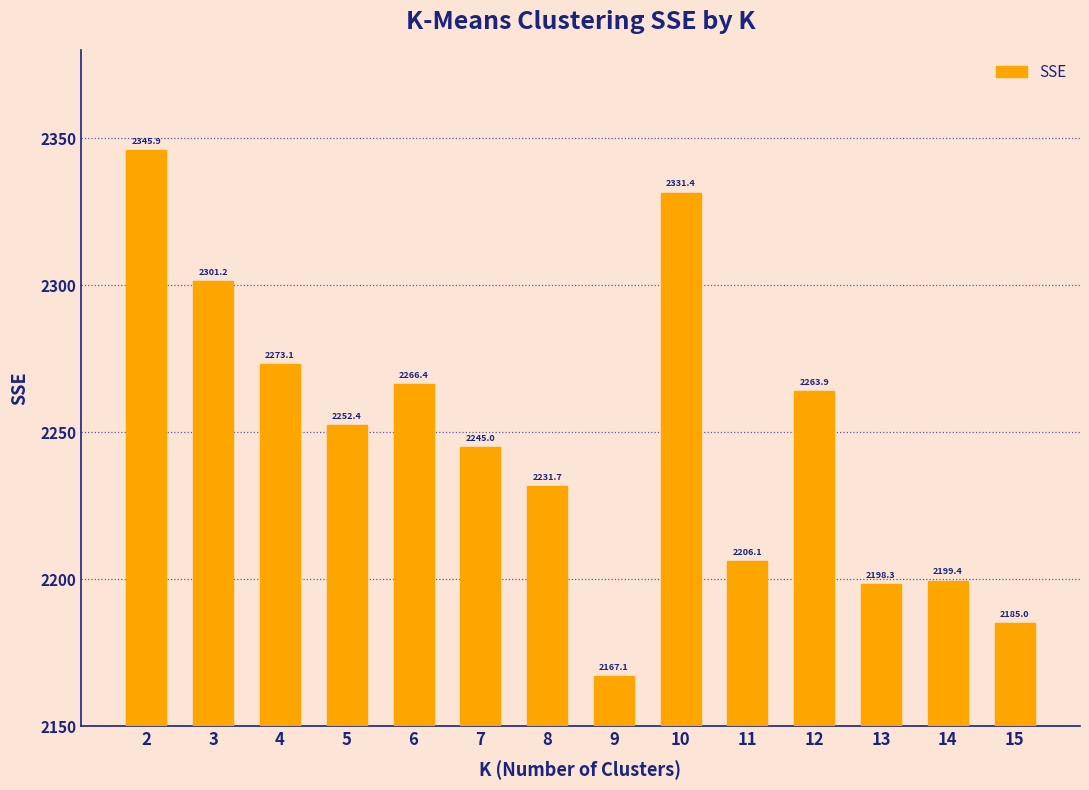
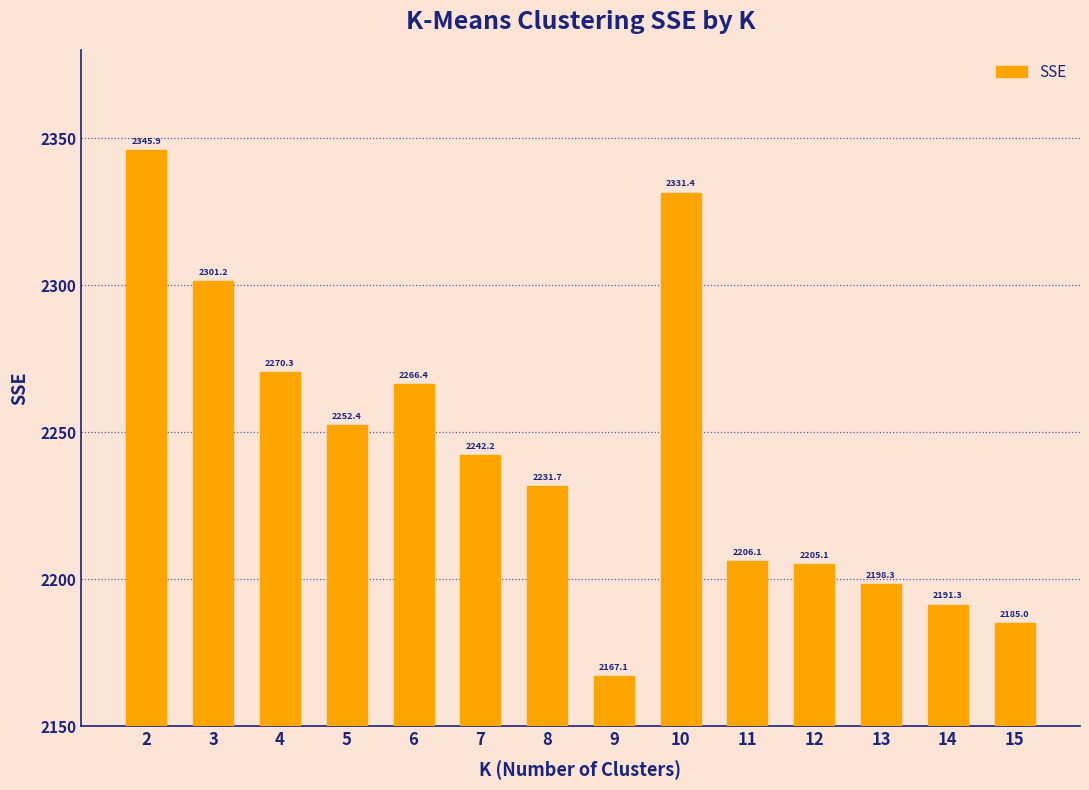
  {
    "2": 2345.9,
    "3": 2301.2,
-   "4": 2273.1,
+   "4": 2270.3,
    "5": 2252.4,
    "6": 2266.4,
-   "7": 2245.0,
+   "7": 2242.2,
    "8": 2231.7,
    "9": 2167.1,
    "10": 2331.4,
    "11": 2206.1,
-   "12": 2263.9,
+   "12": 2205.1,
    "13": 2198.3,
-   "14": 2199.4,
+   "14": 2191.3,
    "15": 2185.0
  }
